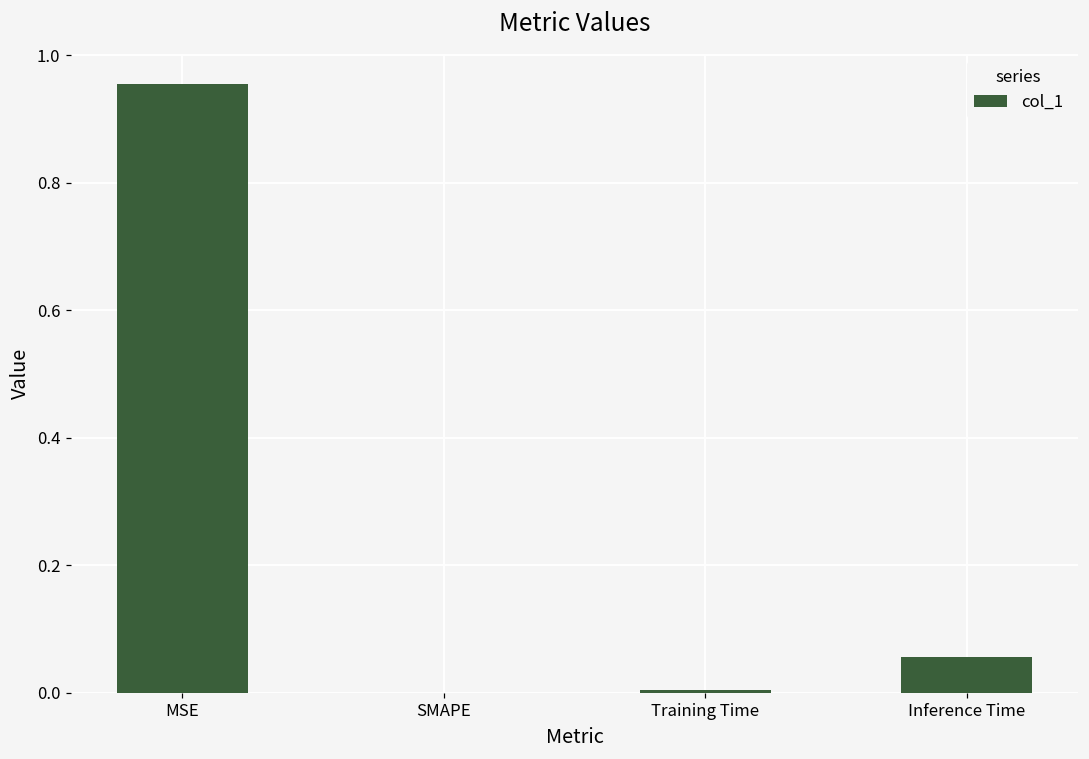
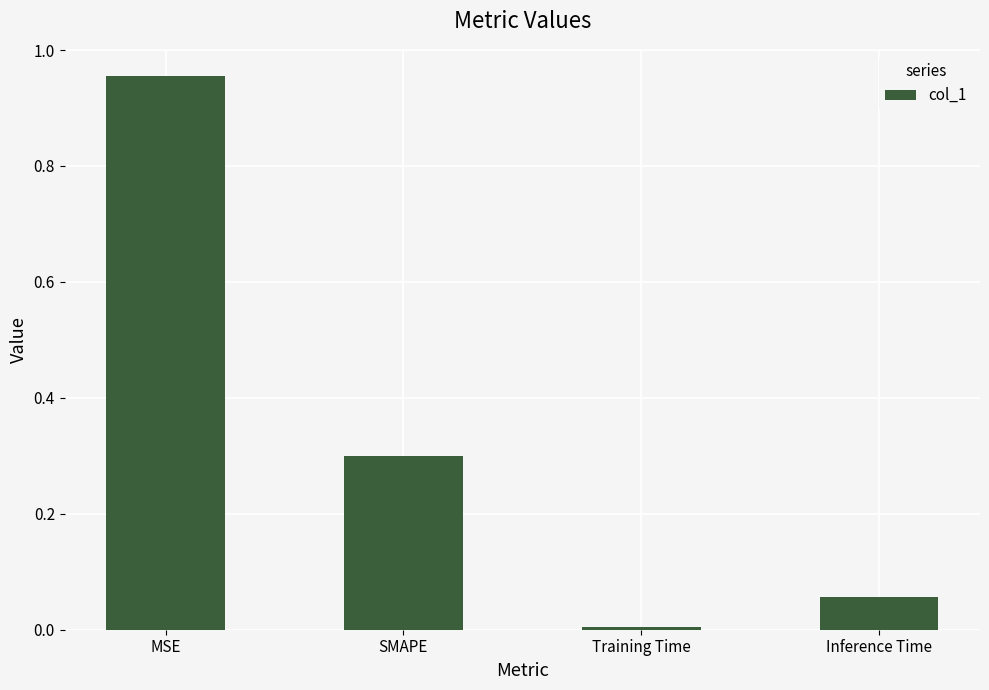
  {
    "MSE": 0.95,
-   "SMAPE": 0.0,
+   "SMAPE": 0.3,
    "Training Time": 0.00,
    "Inference Time": 0.06
  }
